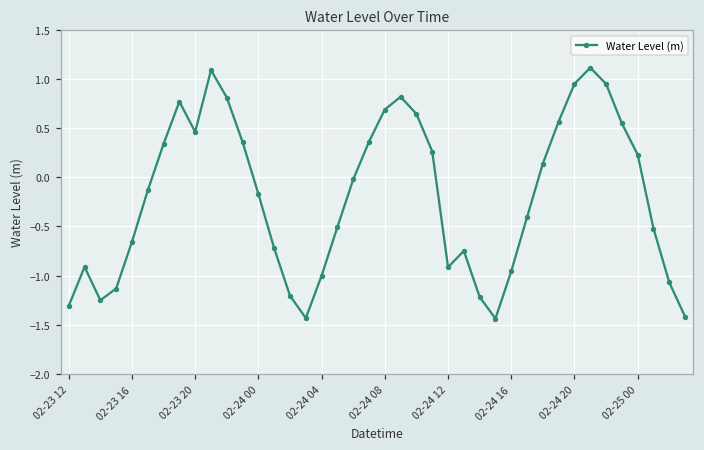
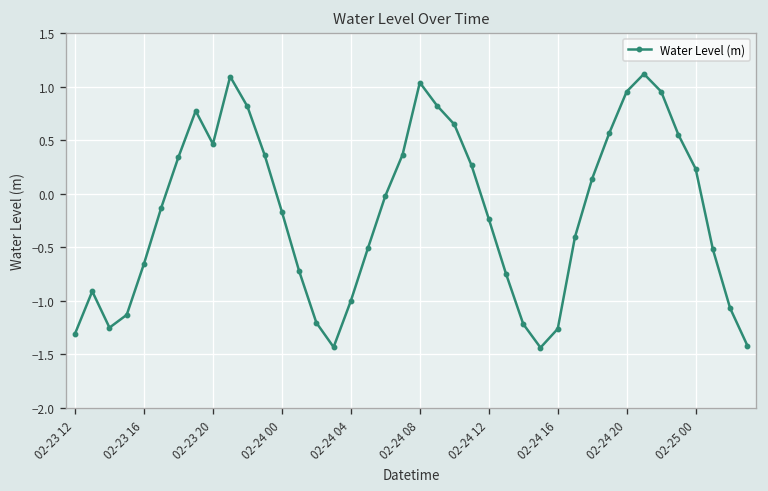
  {
    "02-23 12": -1.3,
    "02-23 16": -0.7,
    "02-23 20": 0.5,
    "02-24 00": -0.2,
    "02-24 04": -1.0,
-   "02-24 08": 0.7,
-   "02-24 12": -0.9,
-   "02-24 16": -1.0,
+   "02-24 08": 1.0,
+   "02-24 12": -0.2,
+   "02-24 16": -1.3,
    "02-24 20": 1.0,
    "02-25 00": 0.2
  }
